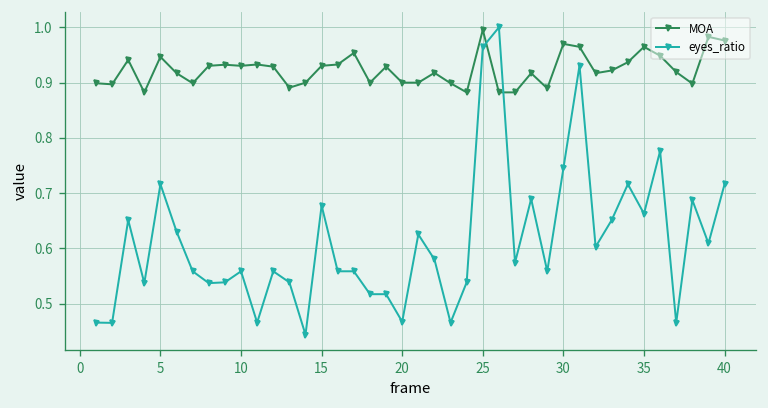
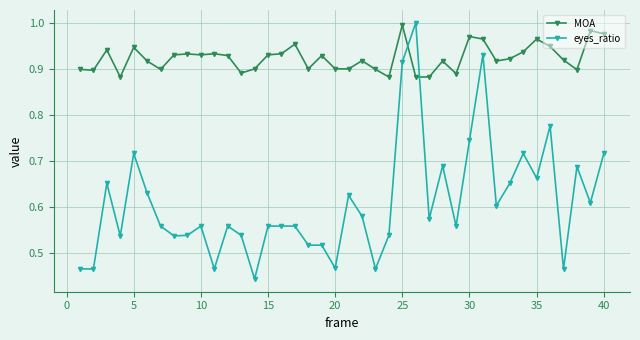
  {
    "MOA": {
      "5": 0.95,
      "10": 0.93,
      "15": 0.93,
      "20": 0.90,
      "25": 1.00,
      "30": 0.97,
      "35": 0.96
    },
    "eyes_ratio": {
      "5": 0.72,
      "10": 0.56,
-     "15": 0.68,
+     "15": 0.56,
      "20": 0.47,
-     "25": 0.96,
+     "25": 0.92,
      "30": 0.74,
      "35": 0.66,
      "40": 0.72
    }
  }
